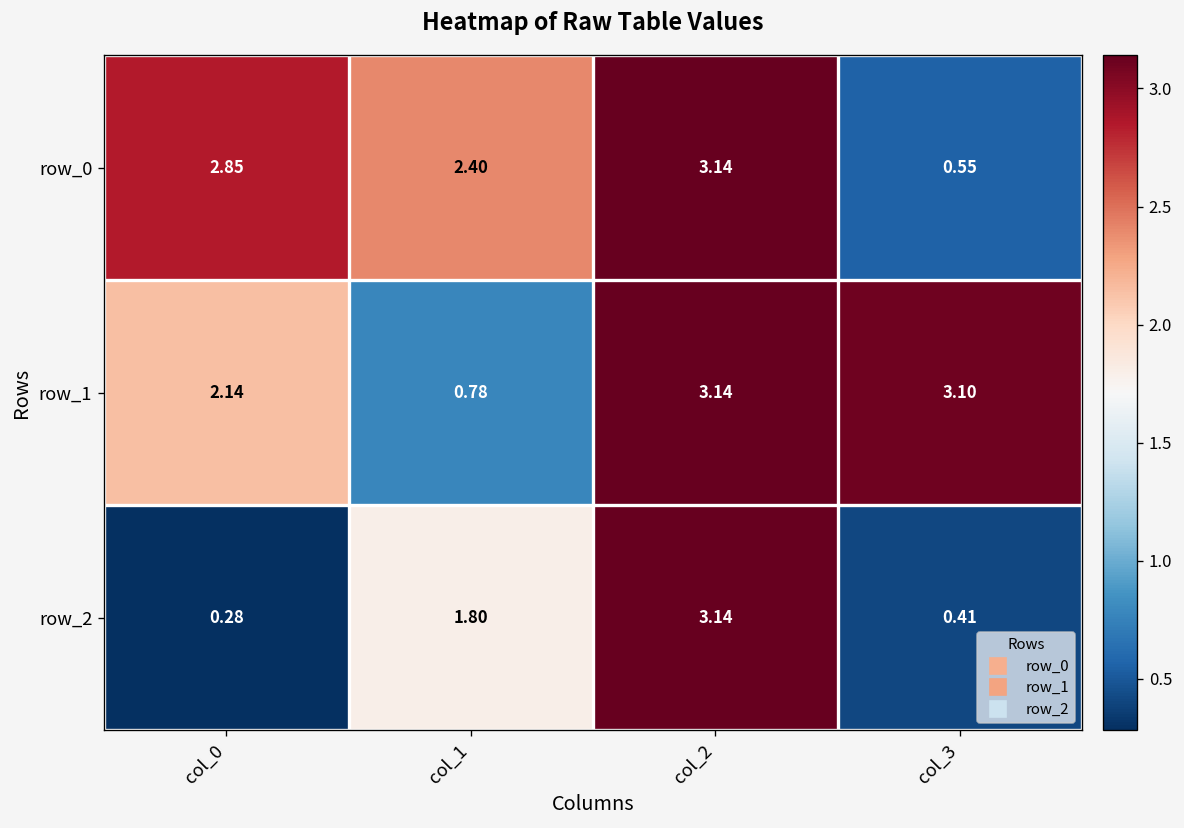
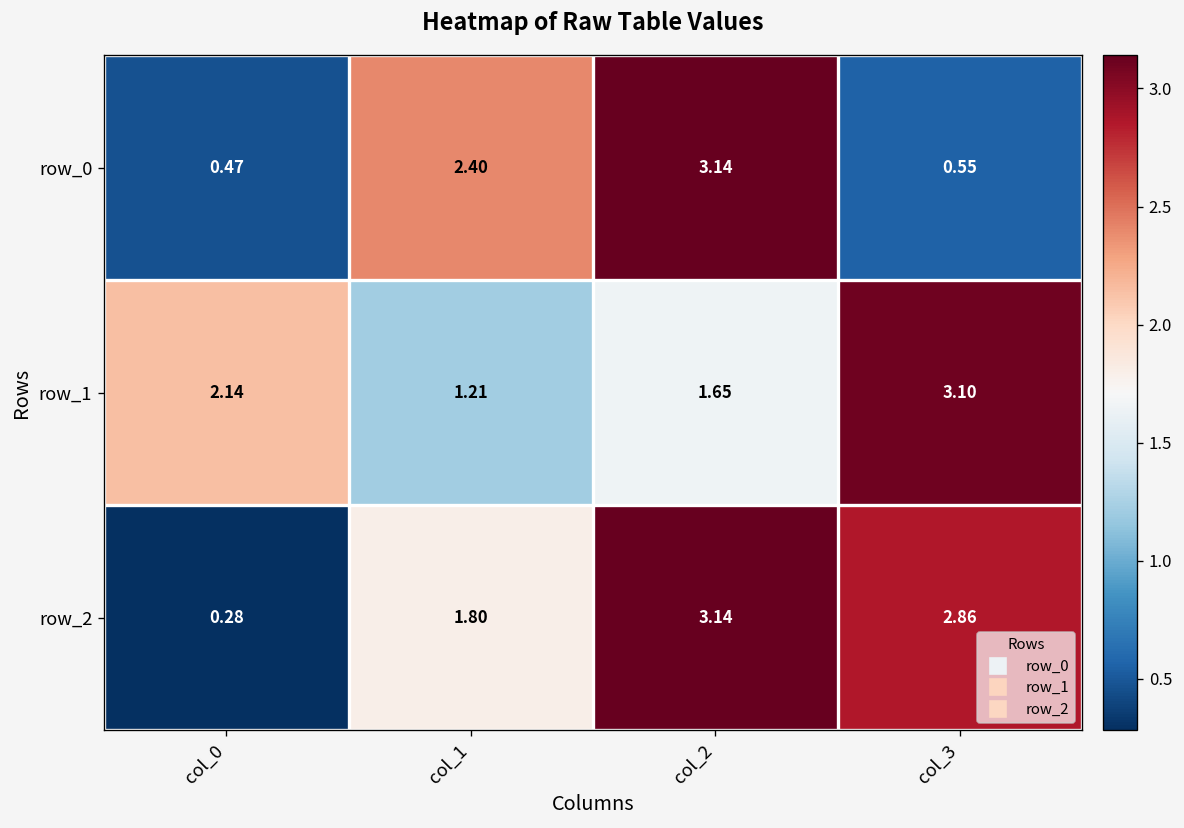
  {
    "row_0": {
-     "col_0": 2.85,
+     "col_0": 0.47,
      "col_1": 2.40,
      "col_2": 3.14,
      "col_3": 0.55
    },
    "row_1": {
      "col_0": 2.14,
-     "col_1": 0.78,
-     "col_2": 3.14,
+     "col_1": 1.21,
+     "col_2": 1.65,
      "col_3": 3.10
    },
    "row_2": {
      "col_0": 0.28,
      "col_1": 1.80,
      "col_2": 3.14,
-     "col_3": 0.41
+     "col_3": 2.86
    }
  }
